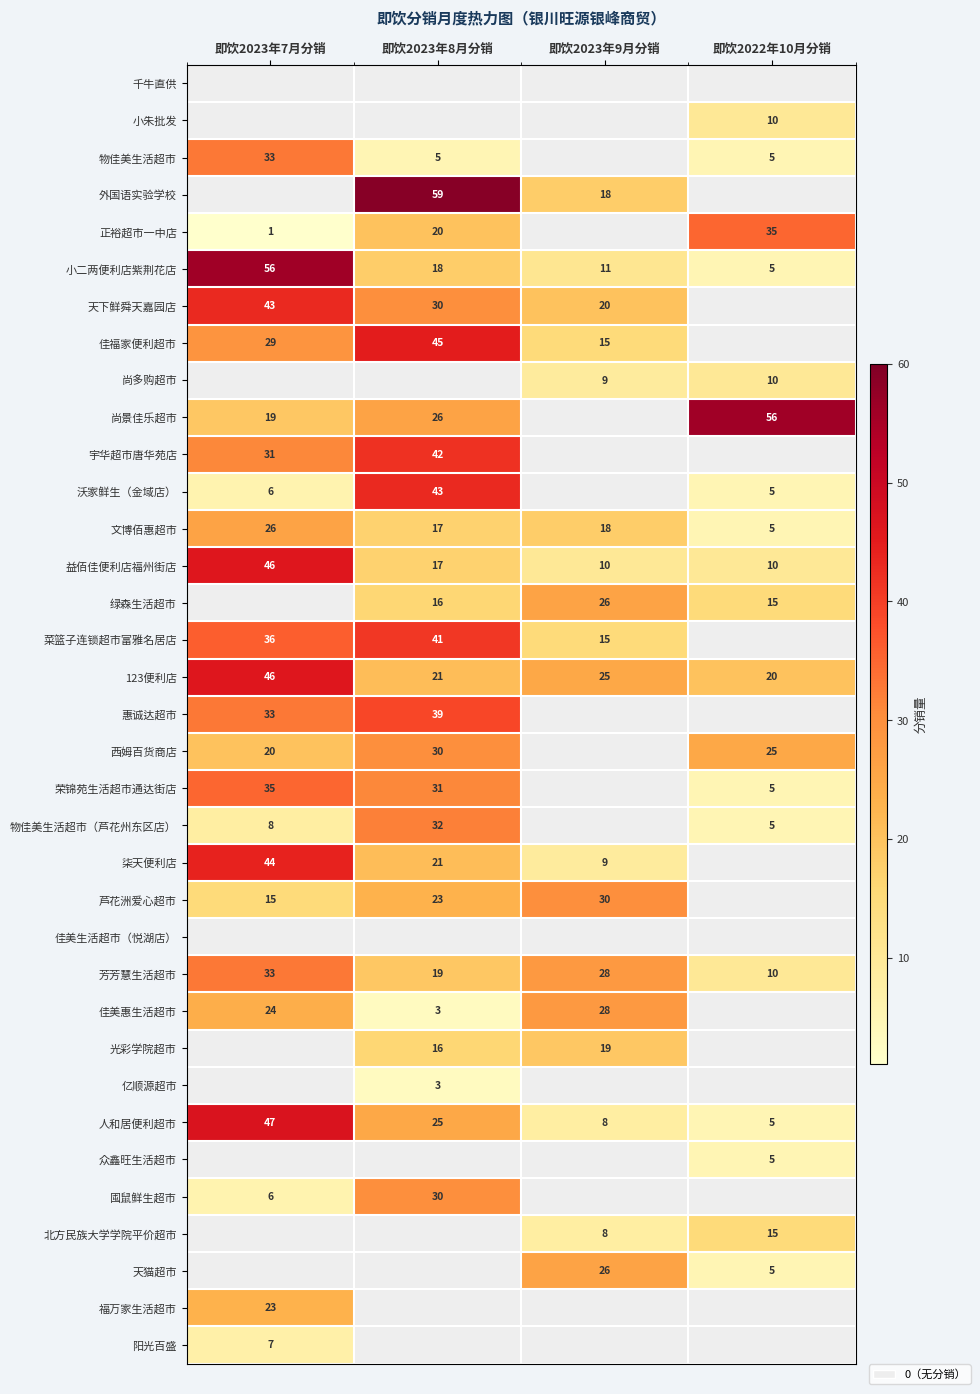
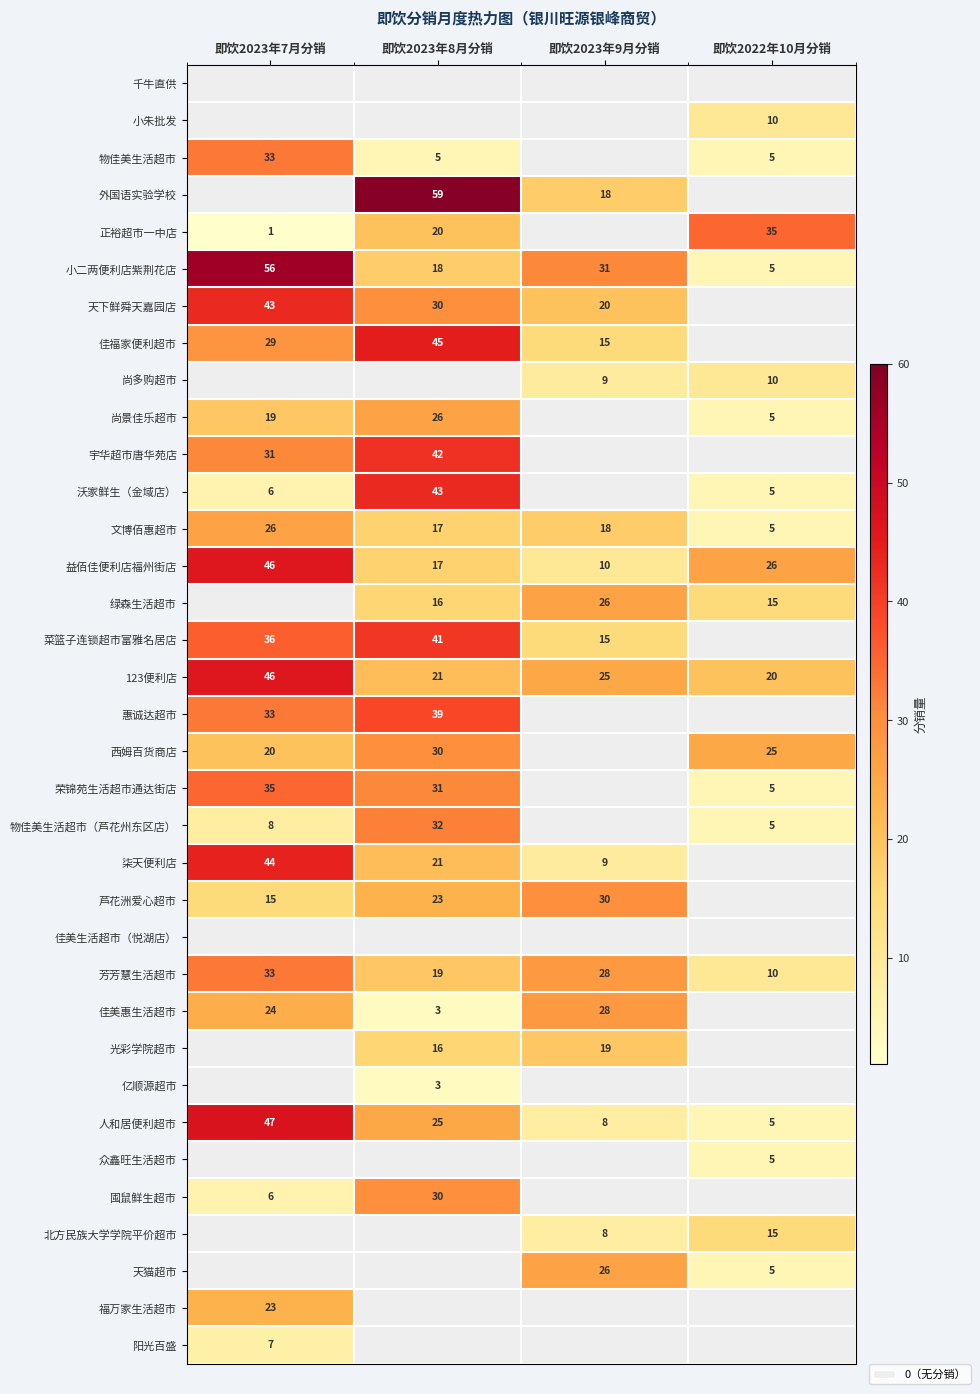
  {
    "小朱批发": {
      "即饮2022年10月分销": 10
    },
    "物佳美生活超市": {
      "即饮2023年7月分销": 33,
      "即饮2023年8月分销": 5,
      "即饮2022年10月分销": 5
    },
    "外国语实验学校": {
      "即饮2023年8月分销": 59,
      "即饮2023年9月分销": 18
    },
    "正裕超市一中店": {
      "即饮2023年7月分销": 1,
      "即饮2023年8月分销": 20,
      "即饮2022年10月分销": 35
    },
    "小二两便利店紫荆花店": {
      "即饮2023年7月分销": 56,
      "即饮2023年8月分销": 18,
-     "即饮2023年9月分销": 11,
+     "即饮2023年9月分销": 31,
      "即饮2022年10月分销": 5
    },
    "天下鲜舜天嘉园店": {
      "即饮2023年7月分销": 43,
      "即饮2023年8月分销": 30,
      "即饮2023年9月分销": 20
    },
    "佳福家便利超市": {
      "即饮2023年7月分销": 29,
      "即饮2023年8月分销": 45,
      "即饮2023年9月分销": 15
    },
    "尚多购超市": {
      "即饮2023年9月分销": 9,
      "即饮2022年10月分销": 10
    },
    "尚景佳乐超市": {
      "即饮2023年7月分销": 19,
      "即饮2023年8月分销": 26,
-     "即饮2022年10月分销": 56
+     "即饮2022年10月分销": 5
    },
    "宇华超市唐华苑店": {
      "即饮2023年7月分销": 31,
      "即饮2023年8月分销": 42
    },
    "沃家鲜生（金域店）": {
      "即饮2023年7月分销": 6,
      "即饮2023年8月分销": 43,
      "即饮2022年10月分销": 5
    },
    "文博佰惠超市": {
      "即饮2023年7月分销": 26,
      "即饮2023年8月分销": 17,
      "即饮2023年9月分销": 18,
      "即饮2022年10月分销": 5
    },
    "益佰佳便利店福州街店": {
      "即饮2023年7月分销": 46,
      "即饮2023年8月分销": 17,
      "即饮2023年9月分销": 10,
-     "即饮2022年10月分销": 10
+     "即饮2022年10月分销": 26
    },
    "绿森生活超市": {
      "即饮2023年8月分销": 16,
      "即饮2023年9月分销": 26,
      "即饮2022年10月分销": 15
    },
    "菜篮子连锁超市富雅名居店": {
      "即饮2023年7月分销": 36,
      "即饮2023年8月分销": 41,
      "即饮2023年9月分销": 15
    },
    "123便利店": {
      "即饮2023年7月分销": 46,
      "即饮2023年8月分销": 21,
      "即饮2023年9月分销": 25,
      "即饮2022年10月分销": 20
    },
    "惠诚达超市": {
      "即饮2023年7月分销": 33,
      "即饮2023年8月分销": 39
    },
    "西姆百货商店": {
      "即饮2023年7月分销": 20,
      "即饮2023年8月分销": 30,
      "即饮2022年10月分销": 25
    },
    "荣锦苑生活超市通达街店": {
      "即饮2023年7月分销": 35,
      "即饮2023年8月分销": 31,
      "即饮2022年10月分销": 5
    },
    "物佳美生活超市（芦花州东区店）": {
      "即饮2023年7月分销": 8,
      "即饮2023年8月分销": 32,
      "即饮2022年10月分销": 5
    },
    "柒天便利店": {
      "即饮2023年7月分销": 44,
      "即饮2023年8月分销": 21,
      "即饮2023年9月分销": 9
    },
    "芦花洲爱心超市": {
      "即饮2023年7月分销": 15,
      "即饮2023年8月分销": 23,
      "即饮2023年9月分销": 30
    },
    "芳芳慧生活超市": {
      "即饮2023年7月分销": 33,
      "即饮2023年8月分销": 19,
      "即饮2023年9月分销": 28,
      "即饮2022年10月分销": 10
    },
    "佳美惠生活超市": {
      "即饮2023年7月分销": 24,
      "即饮2023年8月分销": 3,
      "即饮2023年9月分销": 28
    },
    "光彩学院超市": {
      "即饮2023年8月分销": 16,
      "即饮2023年9月分销": 19
    },
    "亿顺源超市": {
      "即饮2023年8月分销": 3
    },
    "人和居便利超市": {
      "即饮2023年7月分销": 47,
      "即饮2023年8月分销": 25,
      "即饮2023年9月分销": 8,
      "即饮2022年10月分销": 5
    },
    "众鑫旺生活超市": {
      "即饮2022年10月分销": 5
    },
    "囤鼠鲜生超市": {
      "即饮2023年7月分销": 6,
      "即饮2023年8月分销": 30
    },
    "北方民族大学学院平价超市": {
      "即饮2023年9月分销": 8,
      "即饮2022年10月分销": 15
    },
    "天猫超市": {
      "即饮2023年9月分销": 26,
      "即饮2022年10月分销": 5
    },
    "福万家生活超市": {
      "即饮2023年7月分销": 23
    },
    "阳光百盛": {
      "即饮2023年7月分销": 7
    }
  }
